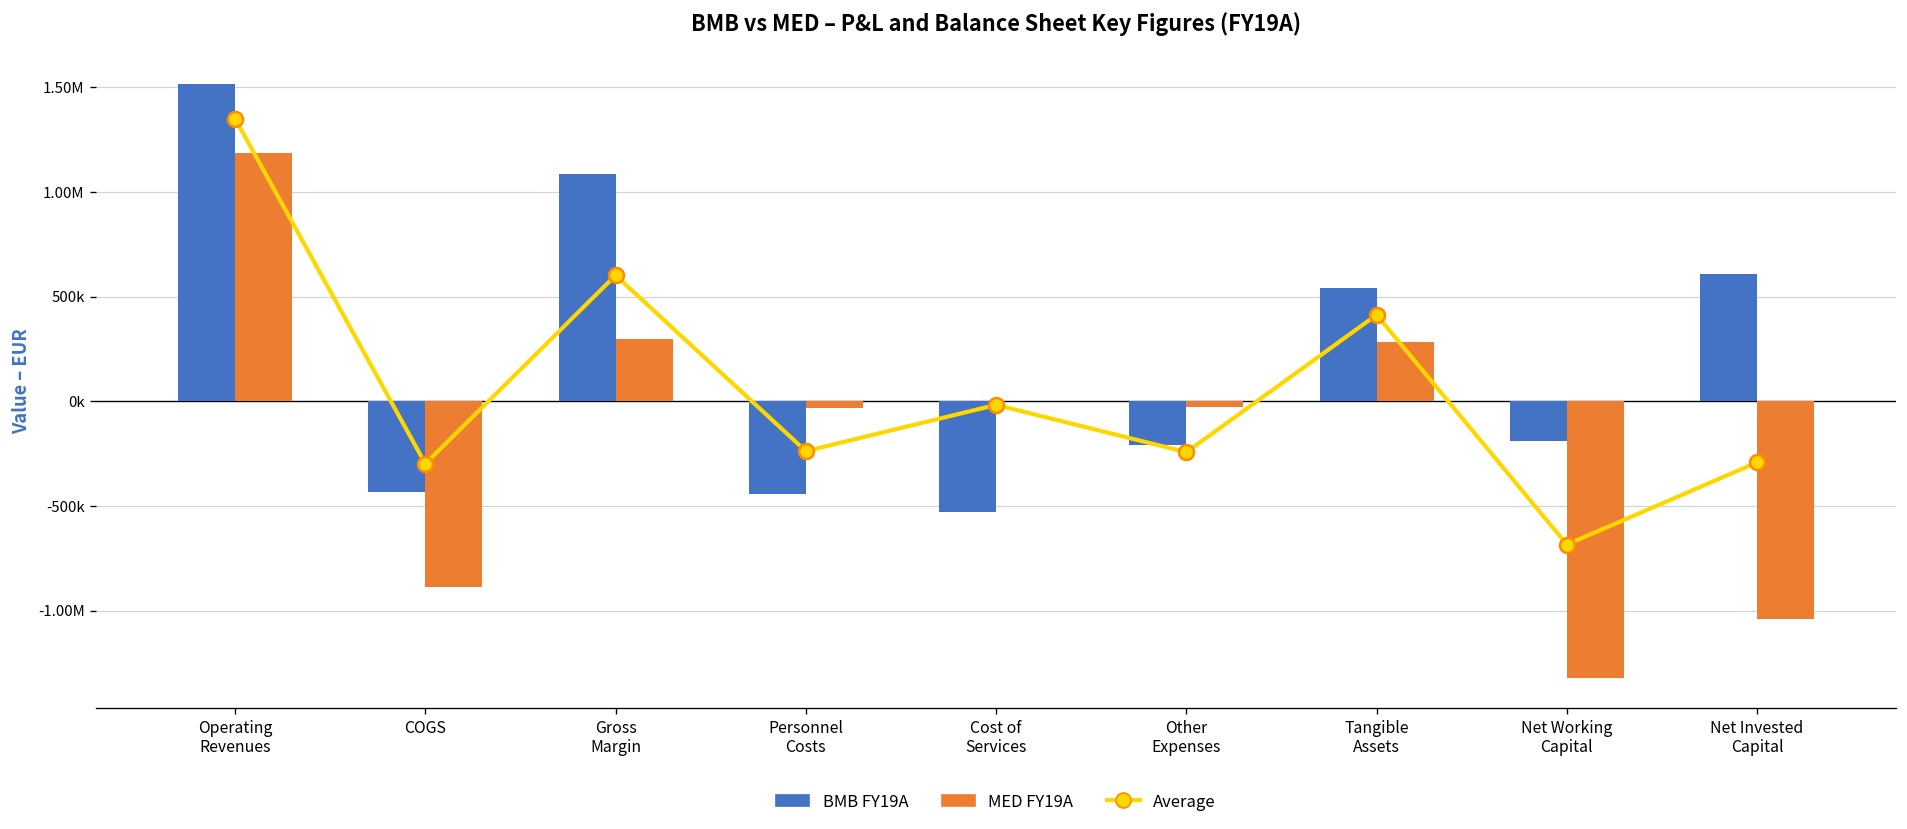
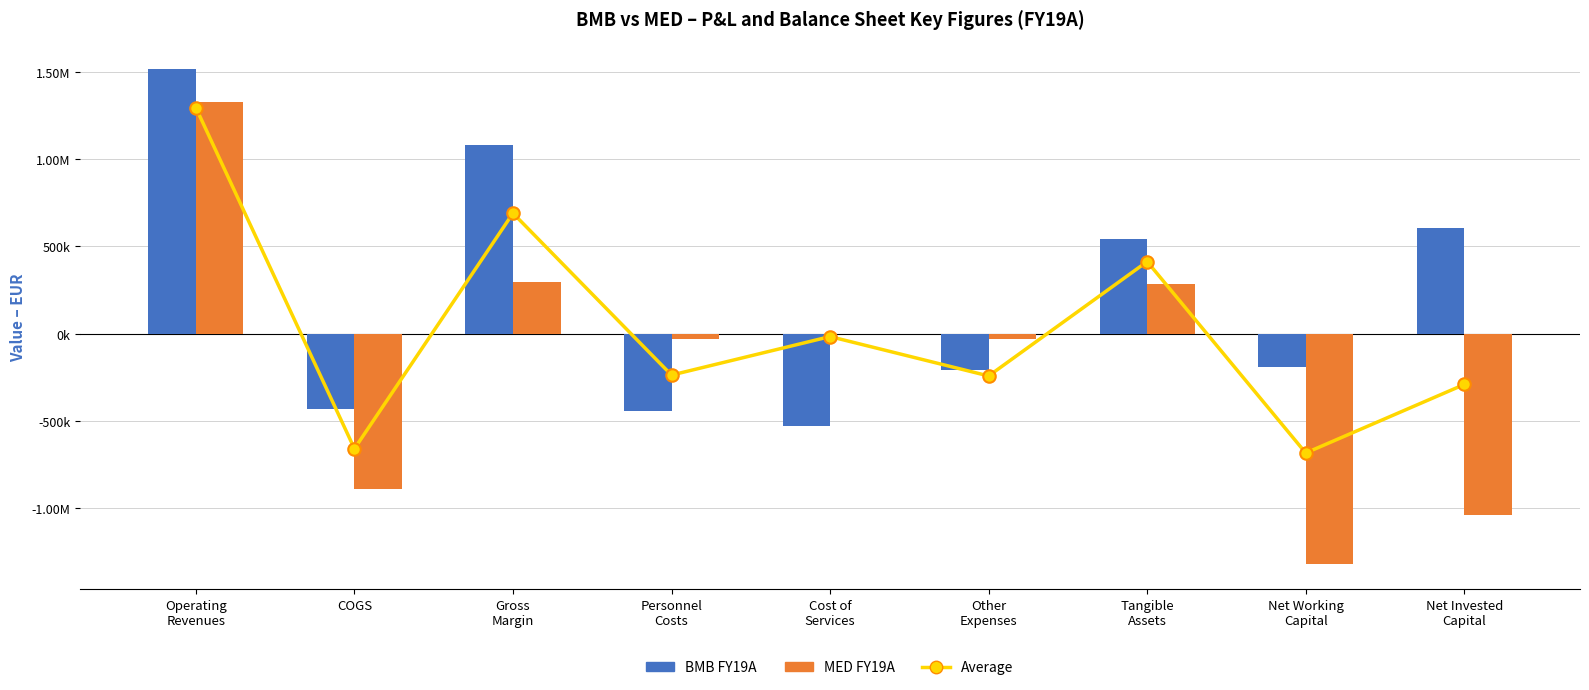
  {
    "BMB FY19A": {
      "Operating Revenues": 1520000,
      "COGS": -430000,
      "Gross Margin": 1080000,
      "Personnel Costs": -440000,
      "Cost of Services": -530000,
      "Other Expenses": -210000,
      "Tangible Assets": 540000,
      "Net Working Capital": -190000,
      "Net Invested Capital": 610000
    },
    "Average": {
-     "Operating Revenues": 1350000,
-     "COGS": -300000,
-     "Gross Margin": 600000,
+     "Operating Revenues": 1290000,
+     "COGS": -660000,
+     "Gross Margin": 690000,
      "Personnel Costs": -240000,
      "Cost of Services": -20000,
      "Other Expenses": -240000,
      "Tangible Assets": 410000,
      "Net Working Capital": -680000,
      "Net Invested Capital": -290000
    },
    "MED FY19A": {
-     "Operating Revenues": 1180000,
+     "Operating Revenues": 1330000,
      "COGS": -890000,
      "Gross Margin": 300000,
      "Personnel Costs": -30000,
      "Other Expenses": -30000,
      "Tangible Assets": 280000,
      "Net Working Capital": -1320000,
      "Net Invested Capital": -1040000
    }
  }
